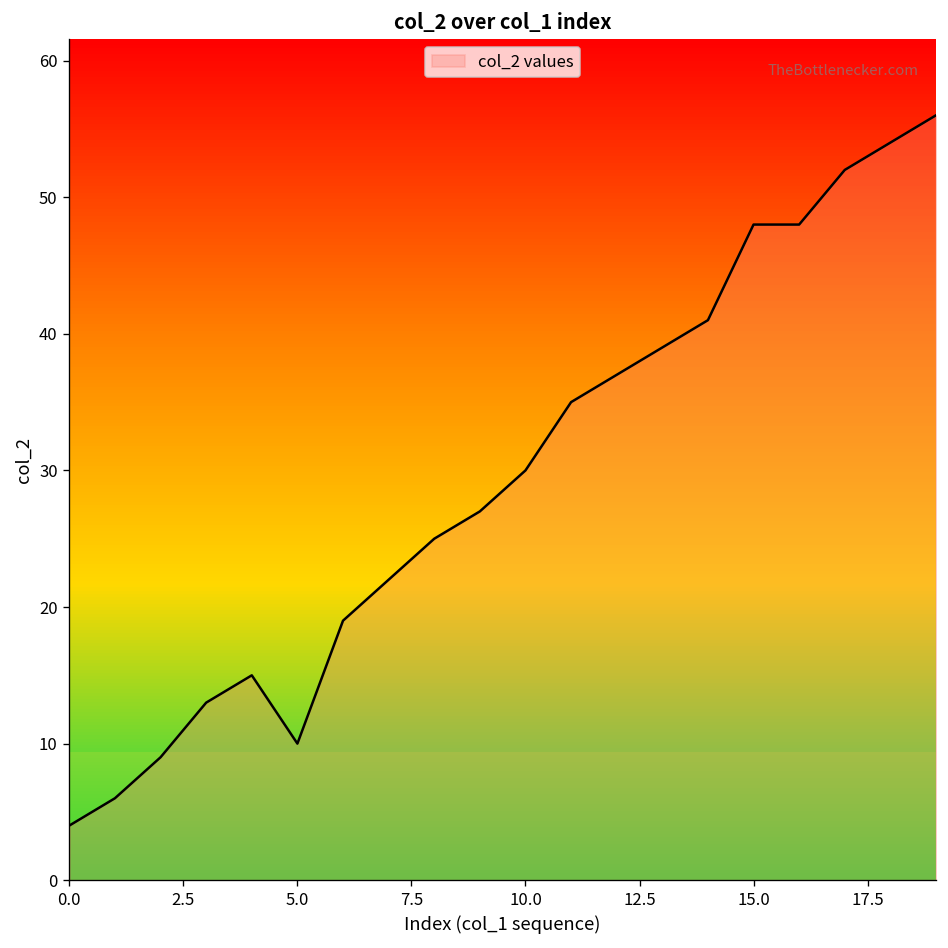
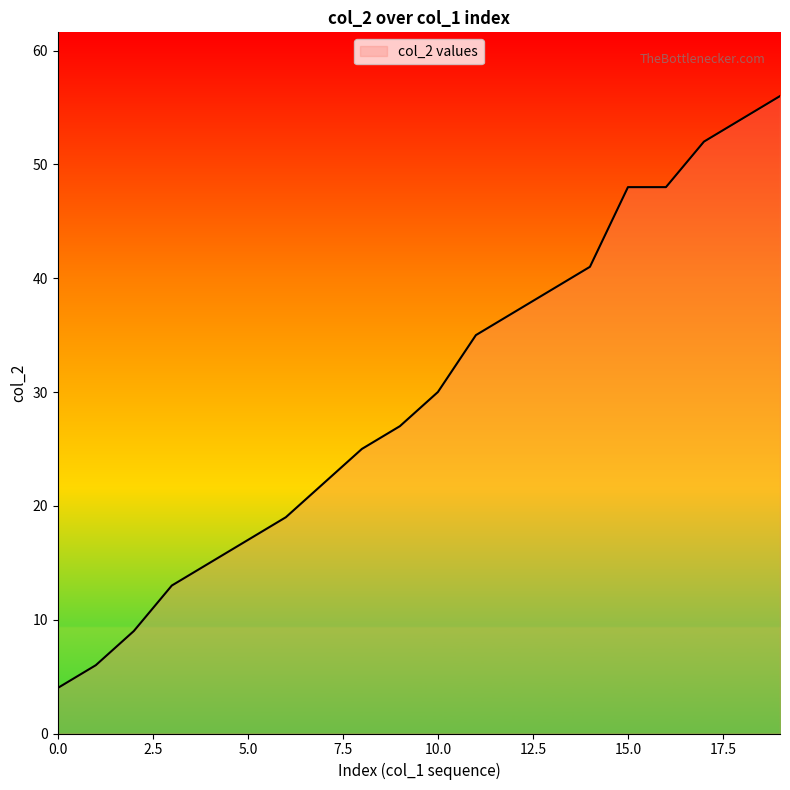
  {
    "0.0": 4,
-   "5.0": 10,
+   "5.0": 17,
    "10.0": 30,
    "15.0": 48
  }
